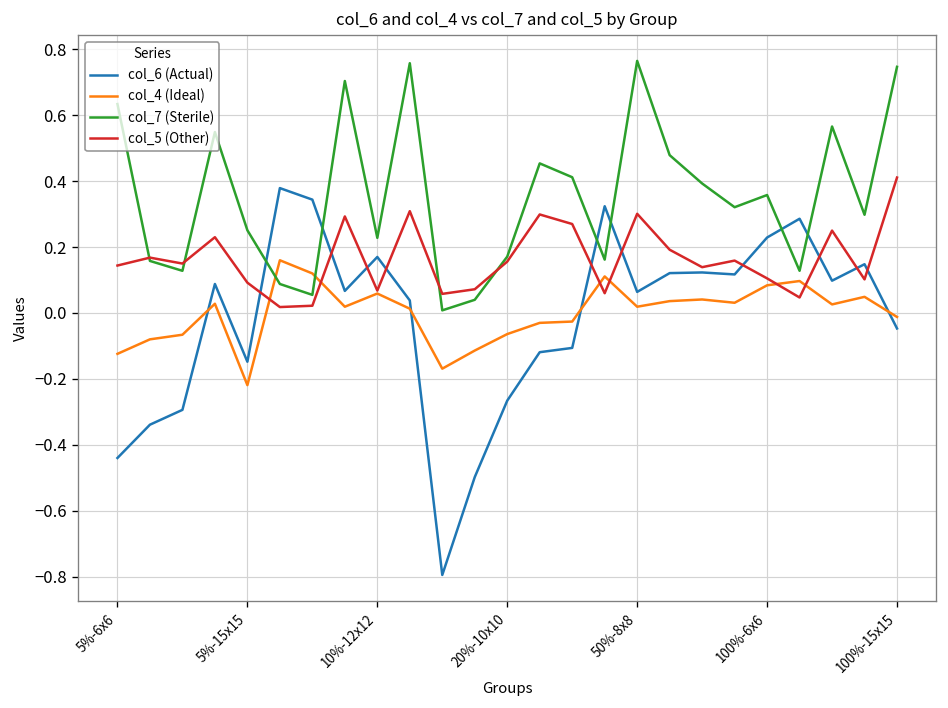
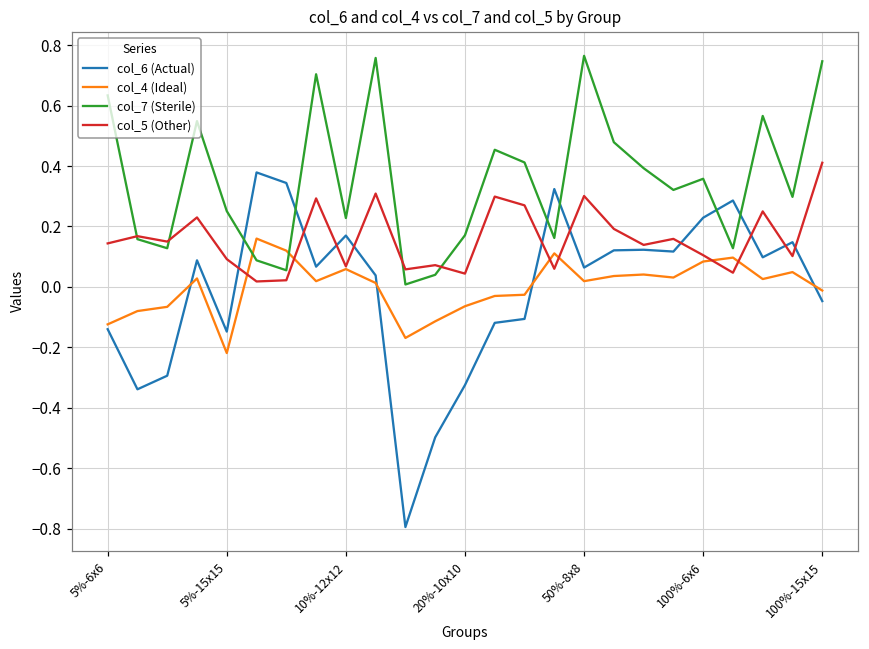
  {
    "col_6 (Actual)": {
-     "5%-6x6": -0.44,
+     "5%-6x6": -0.14,
      "5%-15x15": -0.15,
      "10%-12x12": 0.17,
-     "20%-10x10": -0.27,
+     "20%-10x10": -0.33,
      "50%-8x8": 0.06,
      "100%-6x6": 0.23,
      "100%-15x15": -0.05
    },
    "col_4 (Ideal)": {
      "5%-6x6": -0.12,
      "5%-15x15": -0.22,
      "20%-10x10": -0.06,
      "50%-8x8": 0.02,
      "100%-6x6": 0.08,
      "100%-15x15": -0.01
    },
    "col_7 (Sterile)": {
      "5%-15x15": 0.25,
      "10%-12x12": 0.23,
      "20%-10x10": 0.17,
      "50%-8x8": 0.77,
      "100%-6x6": 0.36,
      "100%-15x15": 0.75
    },
    "col_5 (Other)": {
      "5%-6x6": 0.14,
      "5%-15x15": 0.09,
-     "20%-10x10": 0.16,
+     "20%-10x10": 0.04,
      "50%-8x8": 0.30,
      "100%-6x6": 0.11,
      "100%-15x15": 0.41
    }
  }
